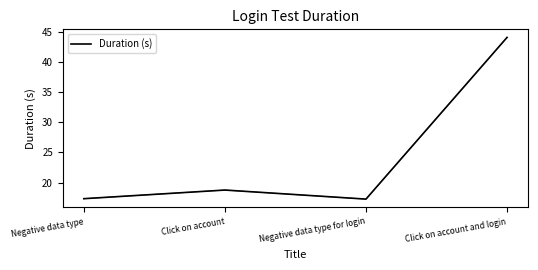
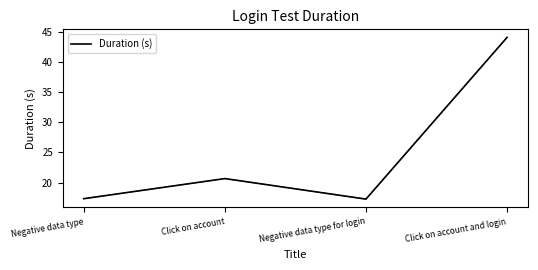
  {
    "Negative data type": 17,
-   "Click on account": 19,
+   "Click on account": 21,
    "Negative data type for login": 17,
    "Click on account and login": 44
  }
